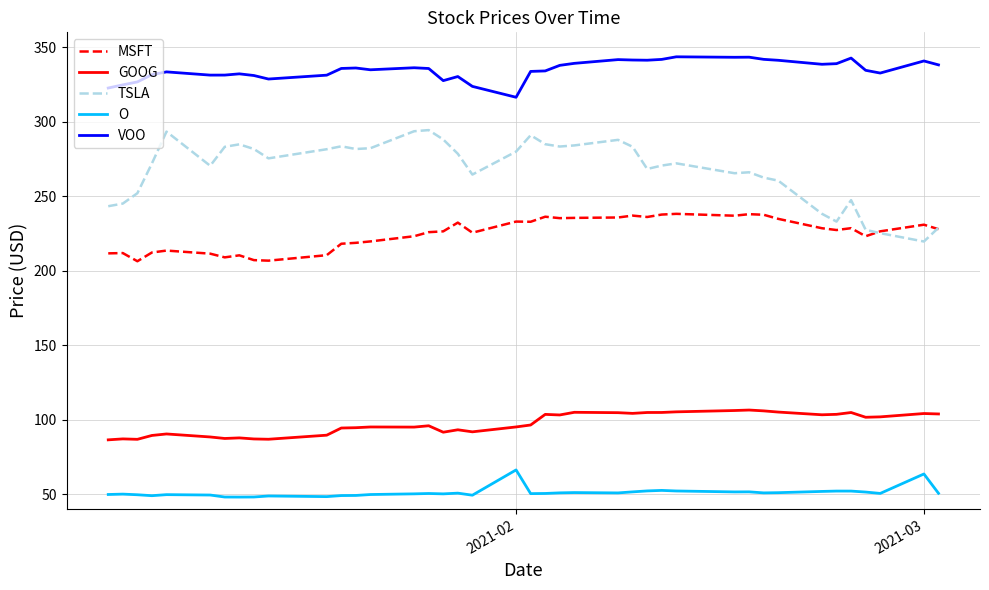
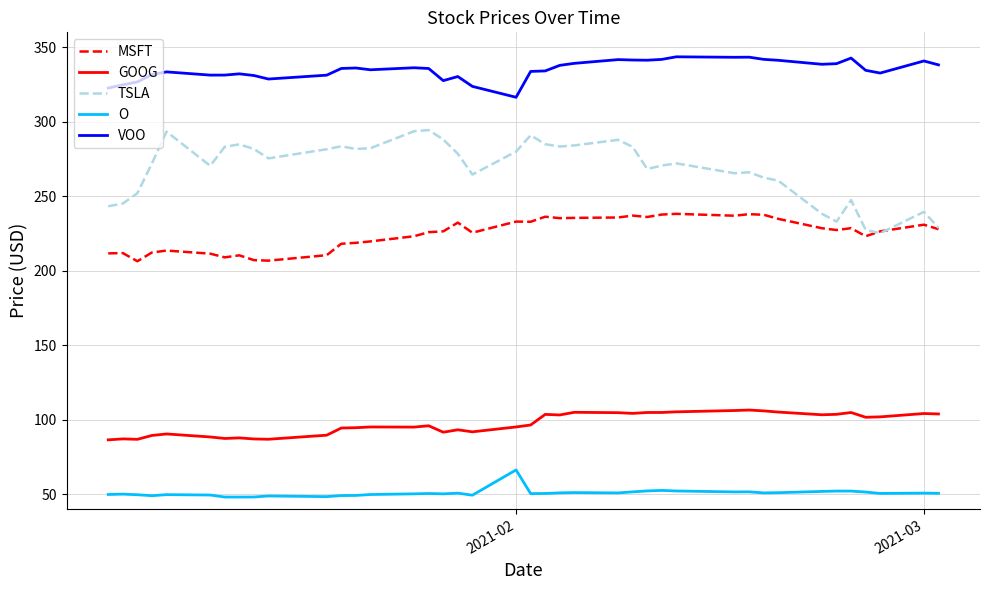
  {
    "TSLA": {
      "2021-02": 280,
-     "2021-03": 220
+     "2021-03": 239
    },
    "O": {
      "2021-02": 66,
-     "2021-03": 64
+     "2021-03": 51
    },
    "VOO": {
      "2021-02": 316,
      "2021-03": 341
    }
  }
